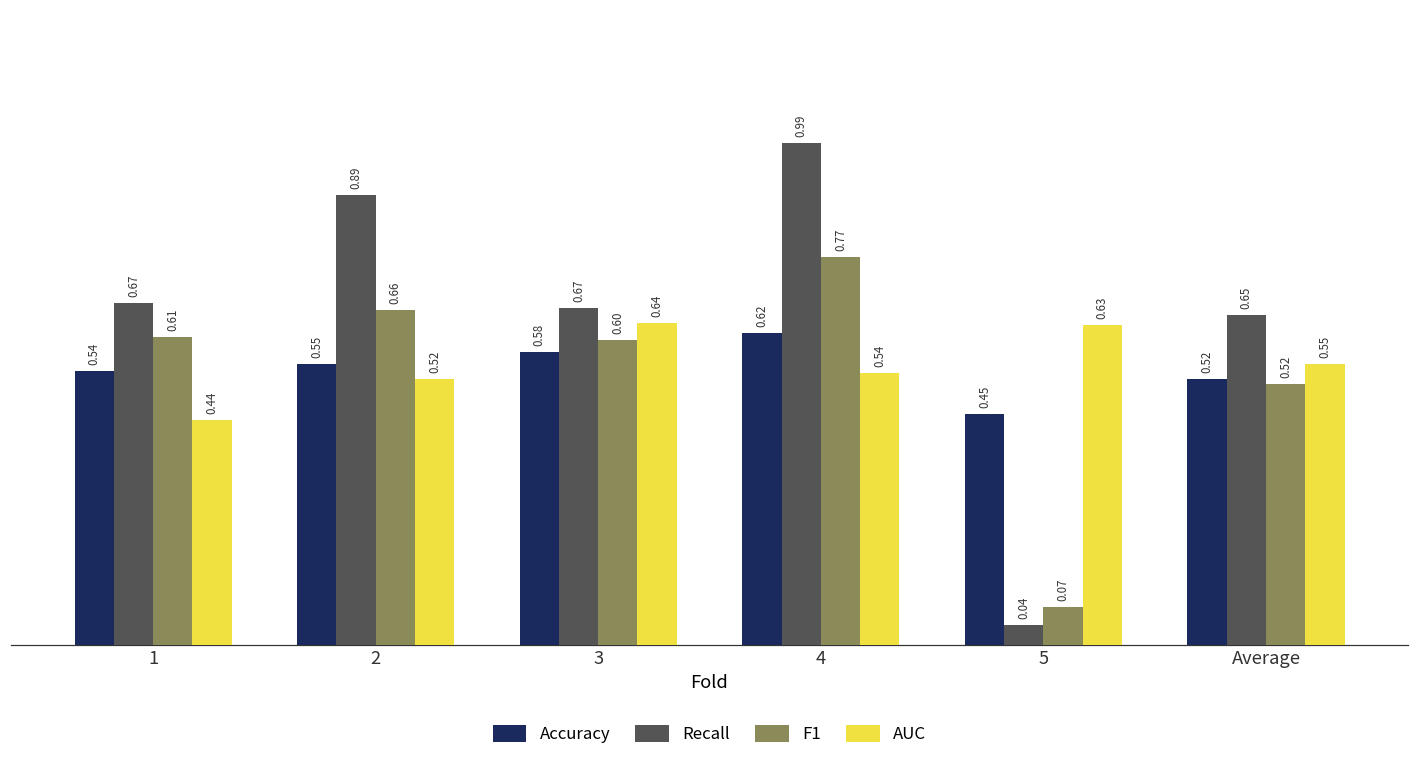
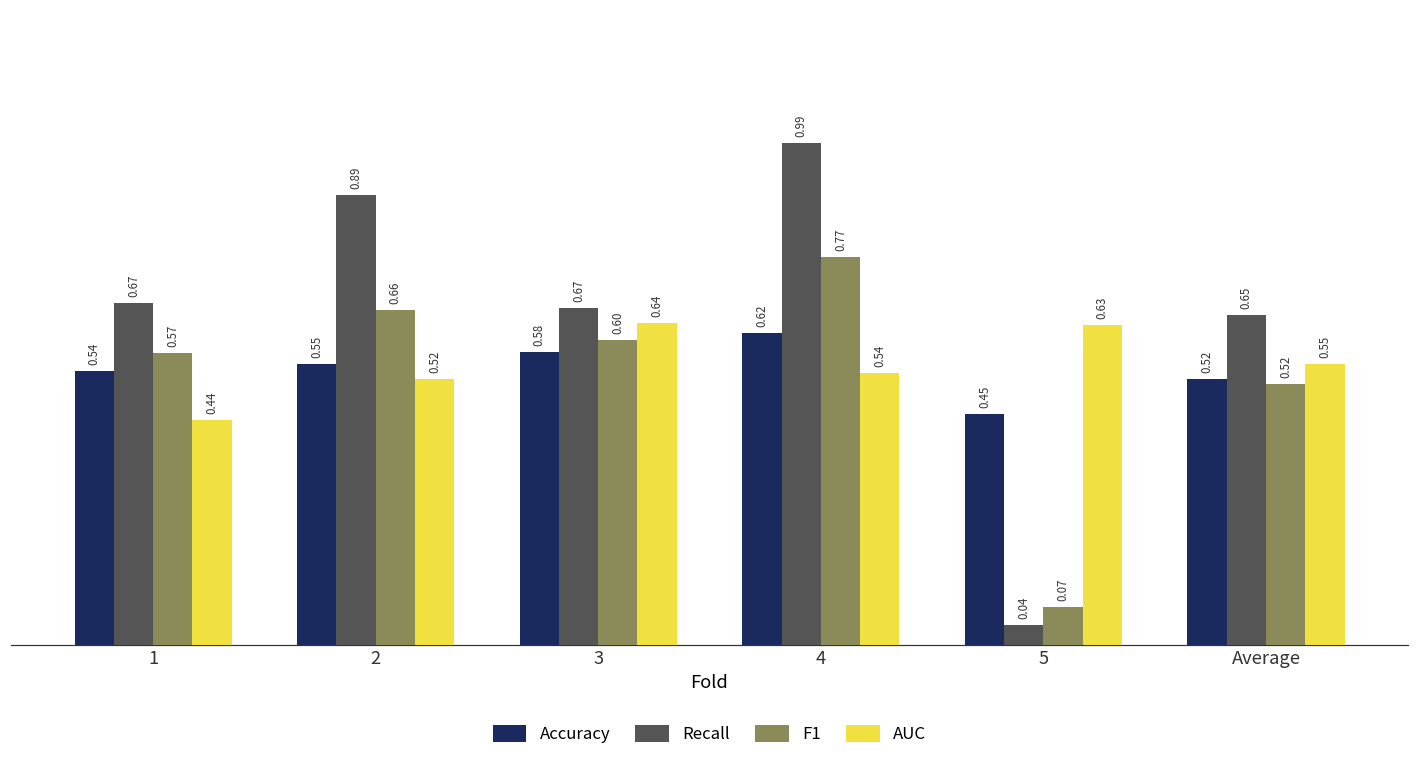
  {
    "Accuracy": {
      "1": 0.54,
      "2": 0.55,
      "3": 0.58,
      "4": 0.62,
      "5": 0.45,
      "Average": 0.52
    },
    "Recall": {
      "1": 0.67,
      "2": 0.89,
      "3": 0.67,
      "4": 0.99,
      "5": 0.04,
      "Average": 0.65
    },
    "F1": {
-     "1": 0.61,
+     "1": 0.57,
      "2": 0.66,
      "3": 0.60,
      "4": 0.77,
      "5": 0.07,
      "Average": 0.52
    },
    "AUC": {
      "1": 0.44,
      "2": 0.52,
      "3": 0.64,
      "4": 0.54,
      "5": 0.63,
      "Average": 0.55
    }
  }
